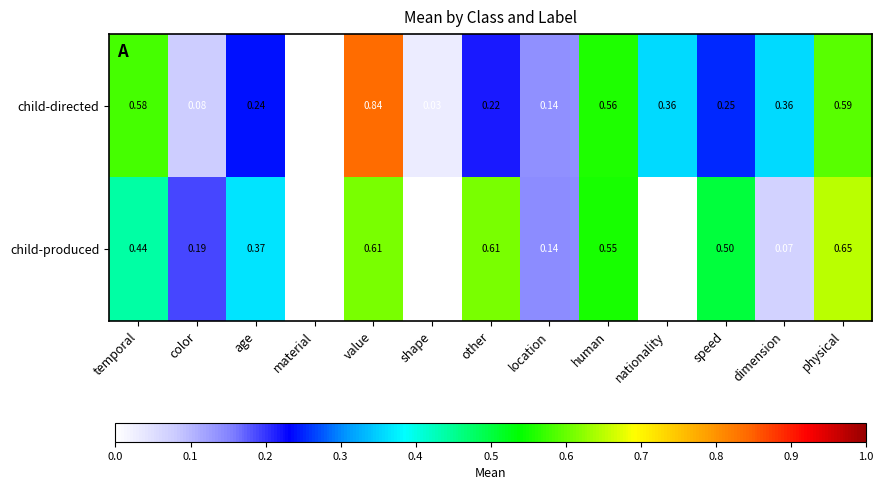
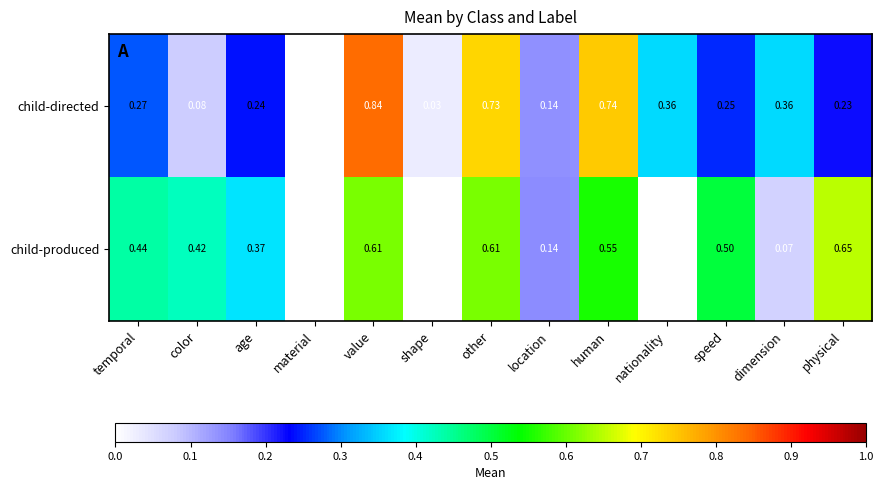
  {
    "child-directed": {
-     "temporal": 0.58,
+     "temporal": 0.27,
      "color": 0.08,
      "age": 0.24,
      "value": 0.84,
-     "other": 0.22,
+     "other": 0.73,
      "location": 0.14,
-     "human": 0.56,
+     "human": 0.74,
      "nationality": 0.36,
      "speed": 0.25,
      "dimension": 0.36,
-     "physical": 0.59
+     "physical": 0.23
    },
    "child-produced": {
      "temporal": 0.44,
-     "color": 0.19,
+     "color": 0.42,
      "age": 0.37,
      "value": 0.61,
      "other": 0.61,
      "location": 0.14,
      "human": 0.55,
      "speed": 0.50,
      "physical": 0.65
    }
  }
